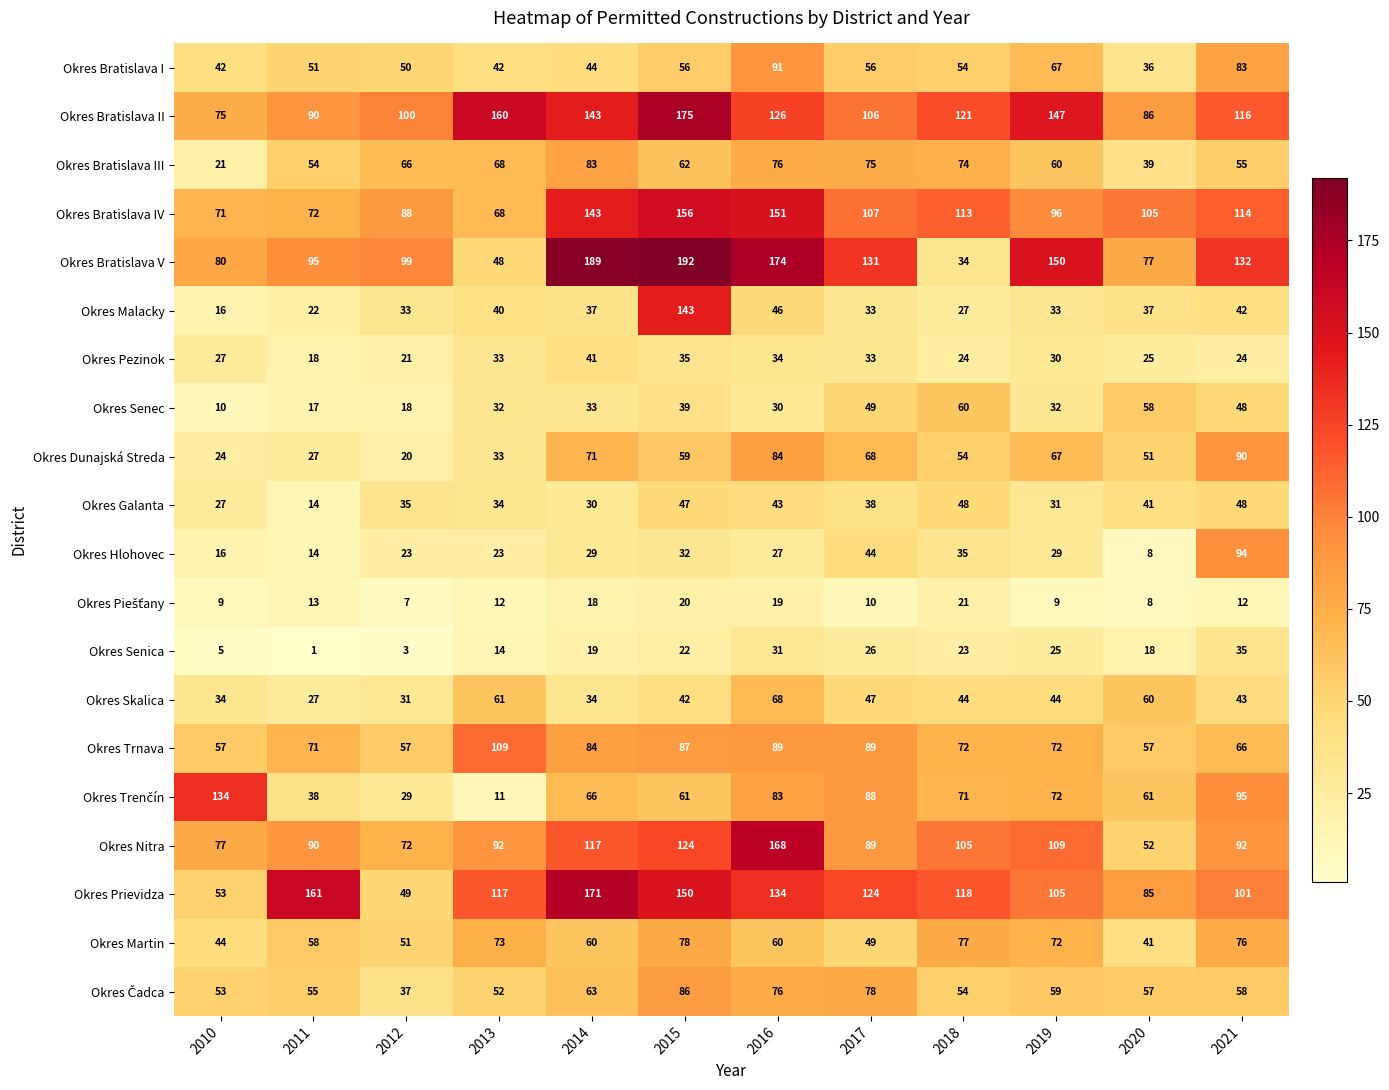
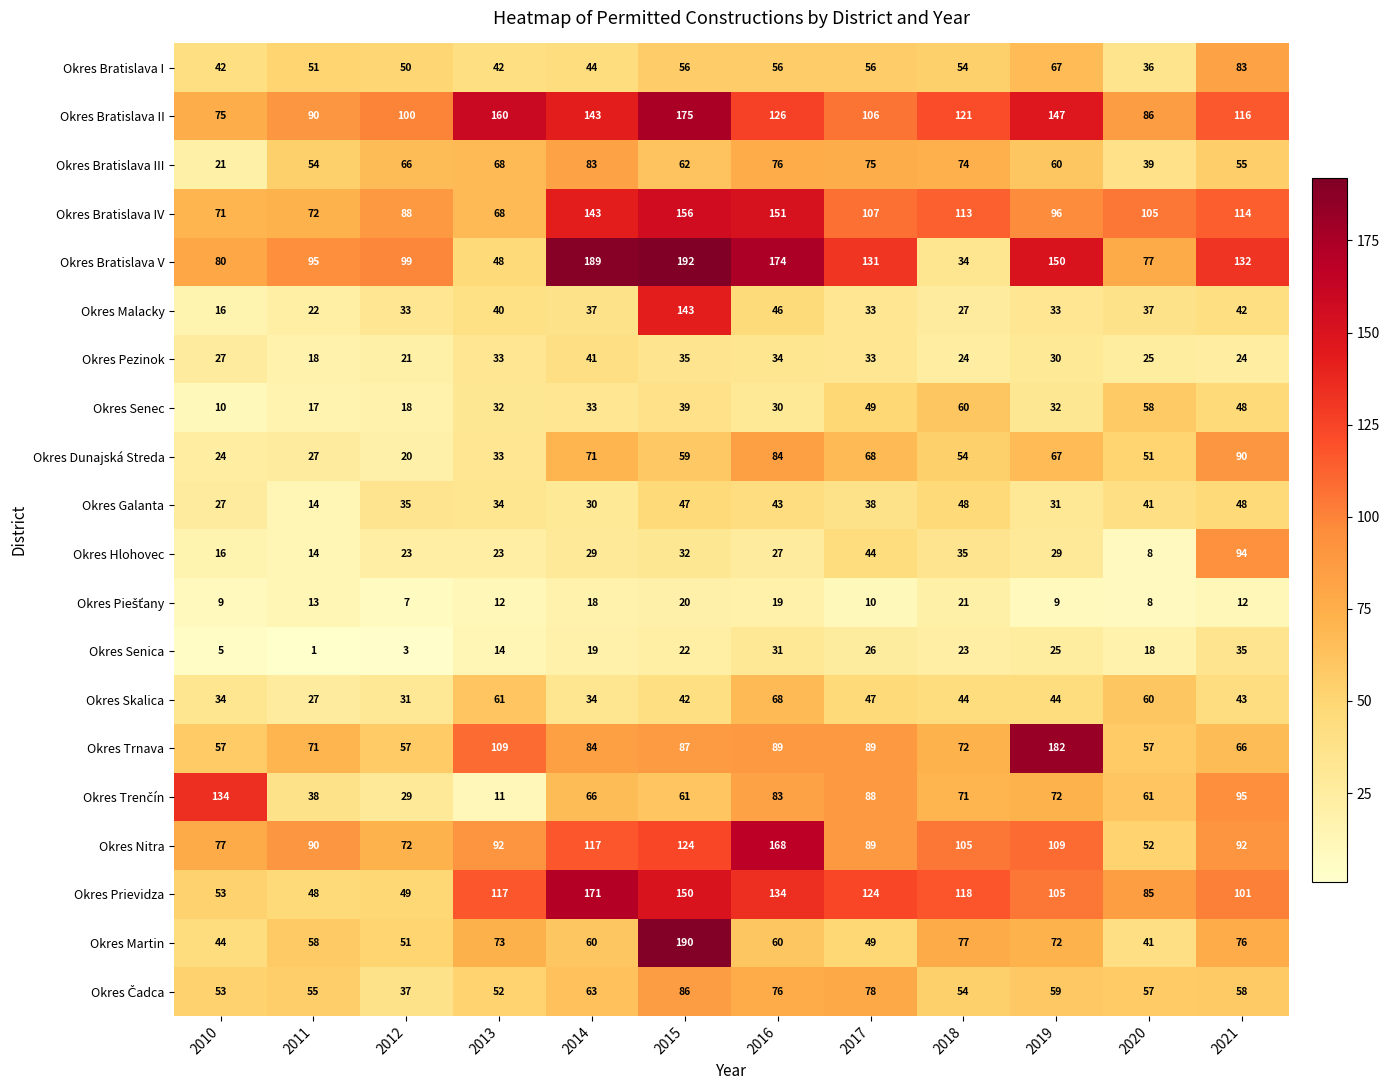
  {
    "Okres Bratislava I": {
      "2010": 42,
      "2011": 51,
      "2012": 50,
      "2013": 42,
      "2014": 44,
      "2015": 56,
-     "2016": 91,
+     "2016": 56,
      "2017": 56,
      "2018": 54,
      "2019": 67,
      "2020": 36,
      "2021": 83
    },
    "Okres Trnava": {
      "2010": 57,
      "2011": 71,
      "2012": 57,
      "2013": 109,
      "2014": 84,
      "2015": 87,
      "2016": 89,
      "2017": 89,
      "2018": 72,
-     "2019": 72,
+     "2019": 182,
      "2020": 57,
      "2021": 66
    },
    "Okres Prievidza": {
      "2010": 53,
-     "2011": 161,
+     "2011": 48,
      "2012": 49,
      "2013": 117,
      "2014": 171,
      "2015": 150,
      "2016": 134,
      "2017": 124,
      "2018": 118,
      "2019": 105,
      "2020": 85,
      "2021": 101
    },
    "Okres Martin": {
      "2010": 44,
      "2011": 58,
      "2012": 51,
      "2013": 73,
      "2014": 60,
-     "2015": 78,
+     "2015": 190,
      "2016": 60,
      "2017": 49,
      "2018": 77,
      "2019": 72,
      "2020": 41,
      "2021": 76
    }
  }
